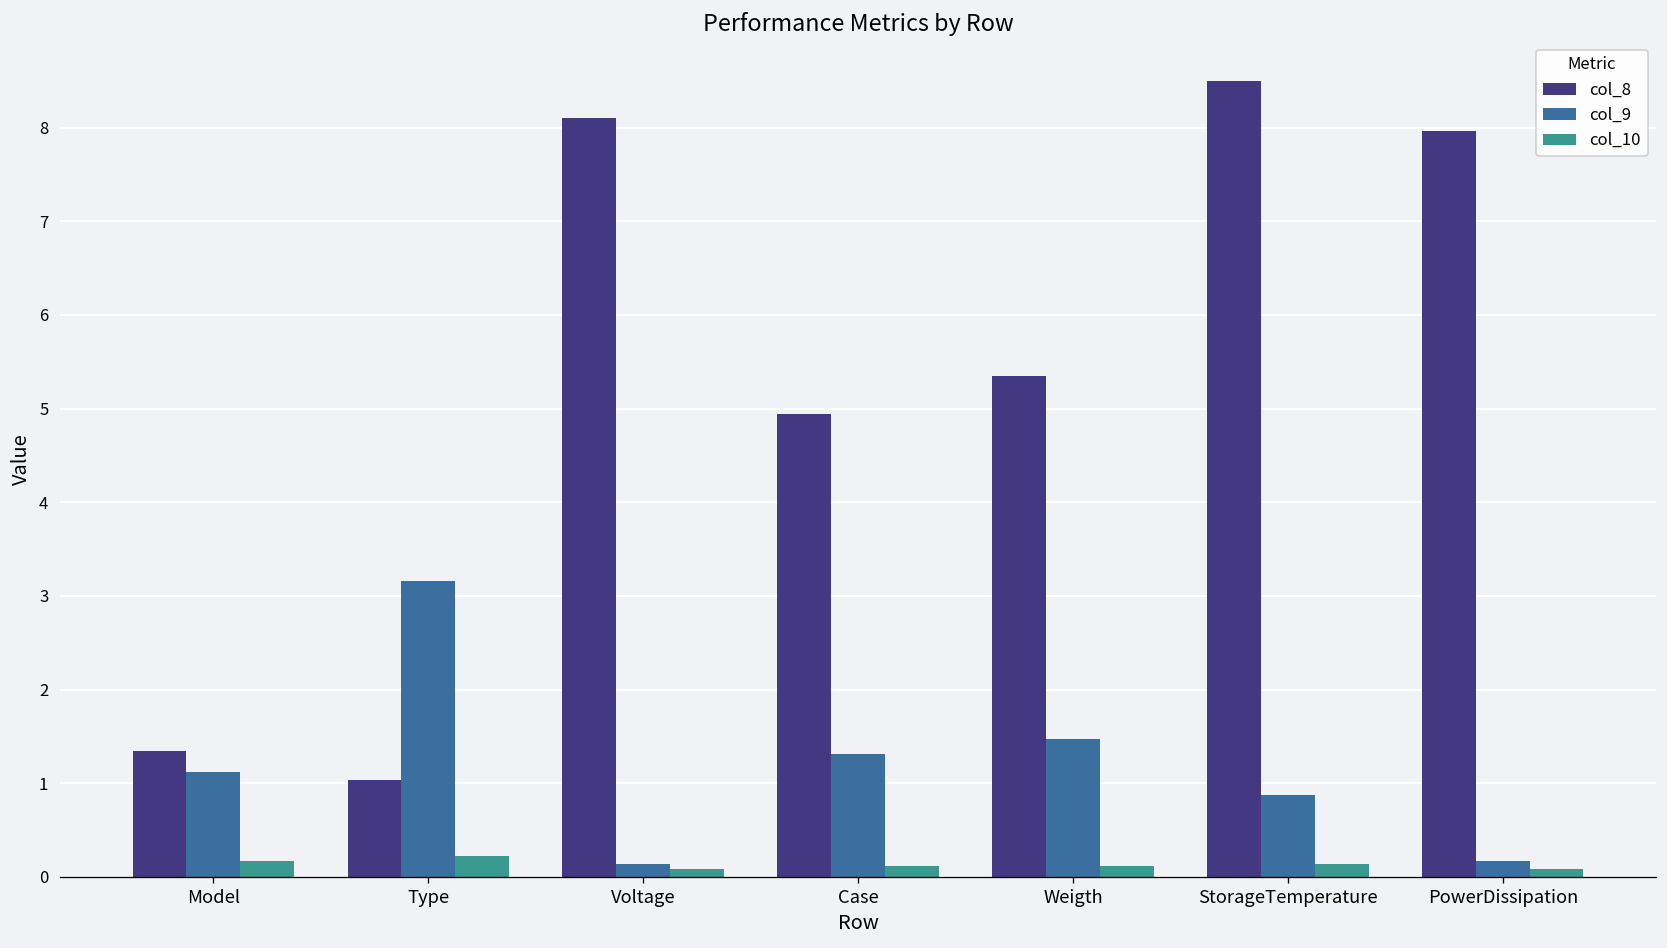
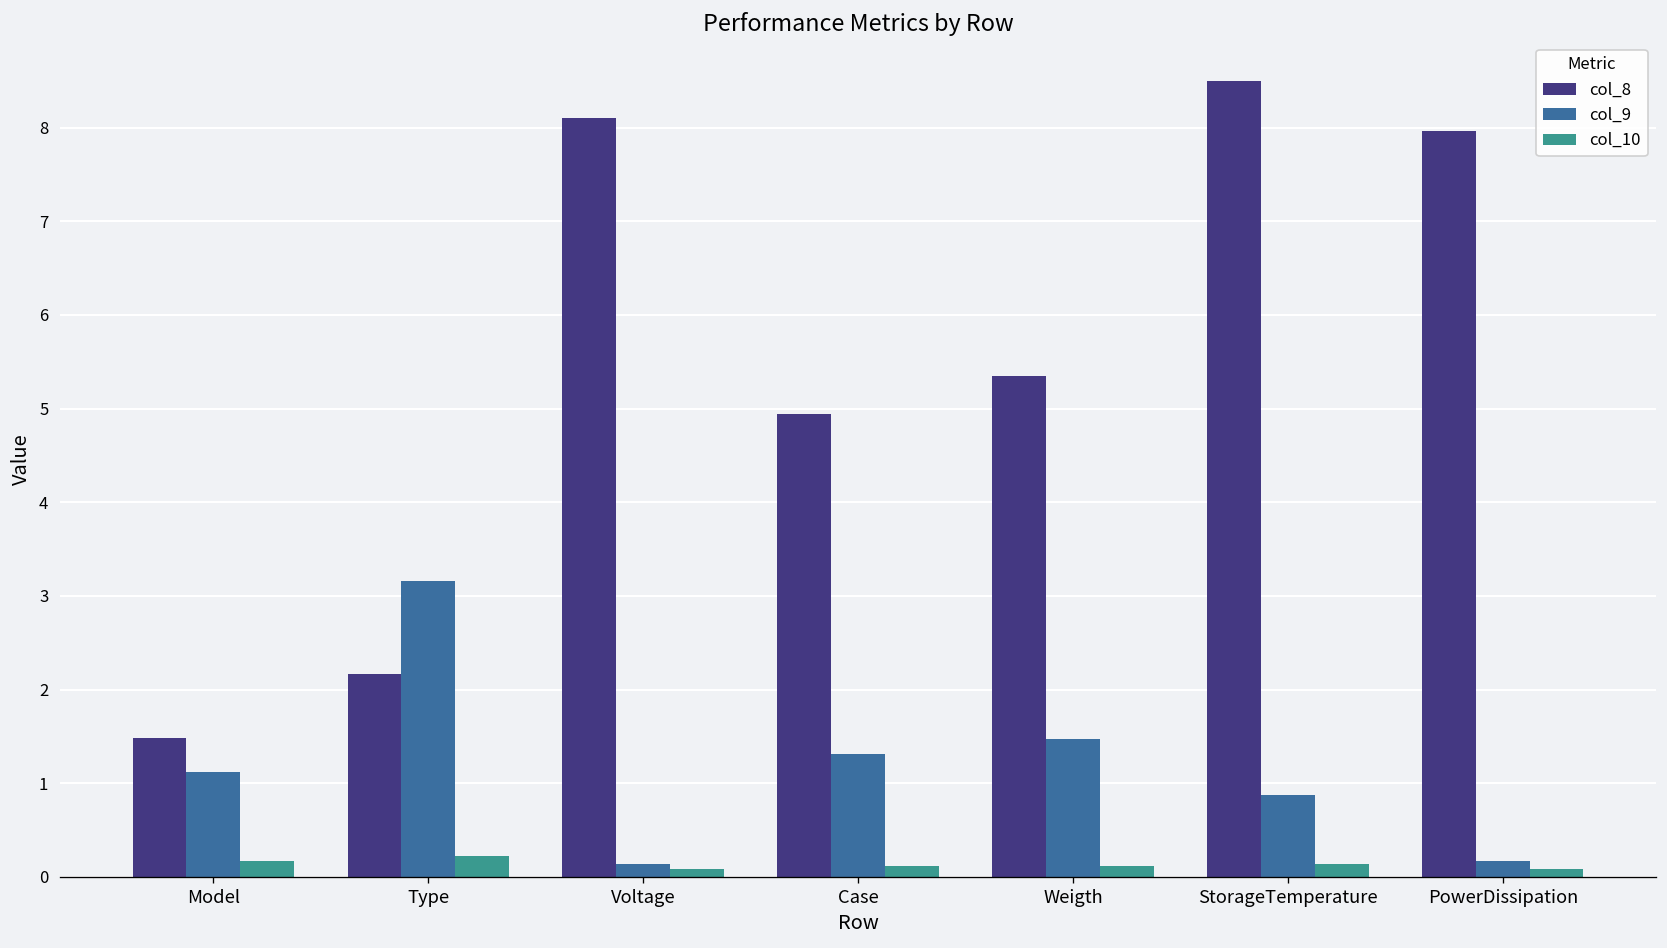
  {
    "col_8": {
-     "Model": 1.3,
-     "Type": 1.0,
+     "Model": 1.5,
+     "Type": 2.2,
      "Voltage": 8.1,
      "Case": 4.9,
      "Weigth": 5.3,
      "StorageTemperature": 8.5,
      "PowerDissipation": 8.0
    }
  }
